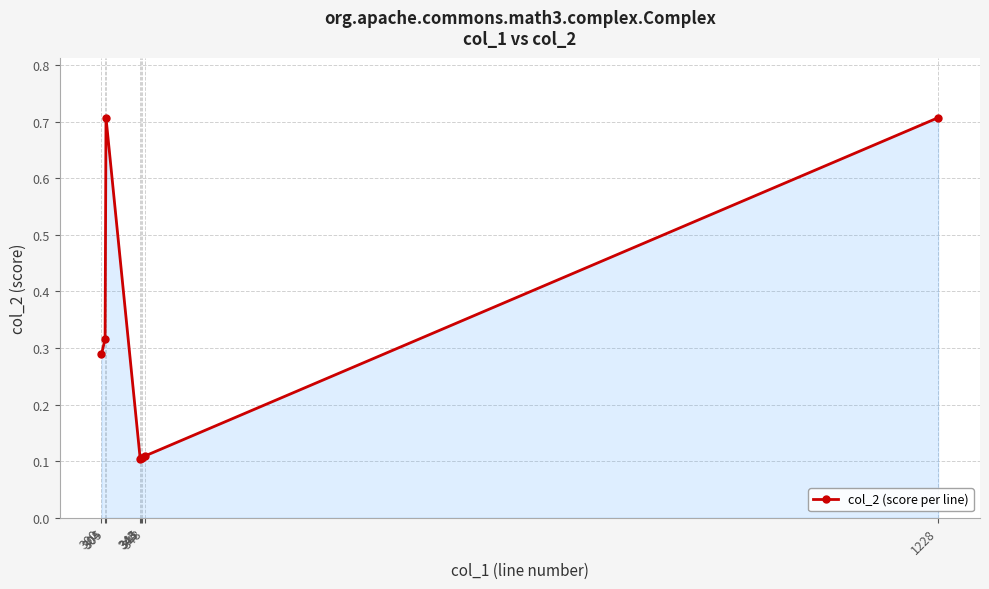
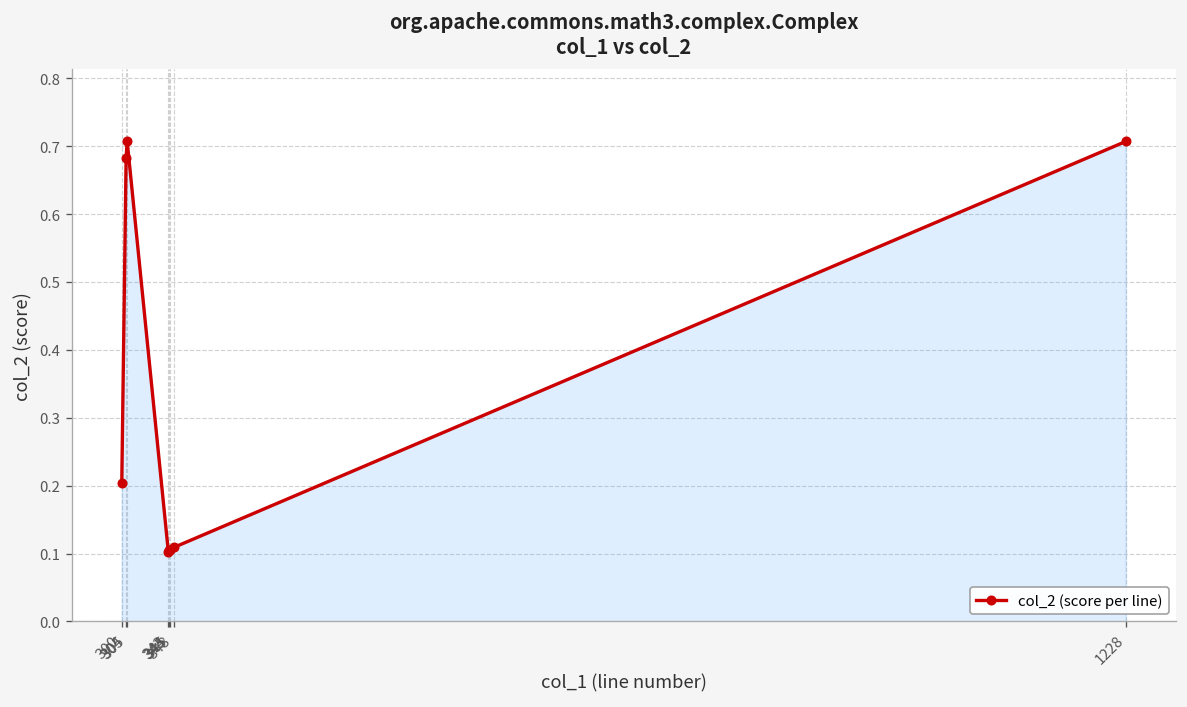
  {
-   "300": 0.29,
-   "304": 0.32,
+   "300": 0.20,
+   "304": 0.68,
    "305": 0.71,
    "343": 0.10,
    "344": 0.11,
    "345": 0.11,
    "348": 0.11,
    "1228": 0.71
  }
